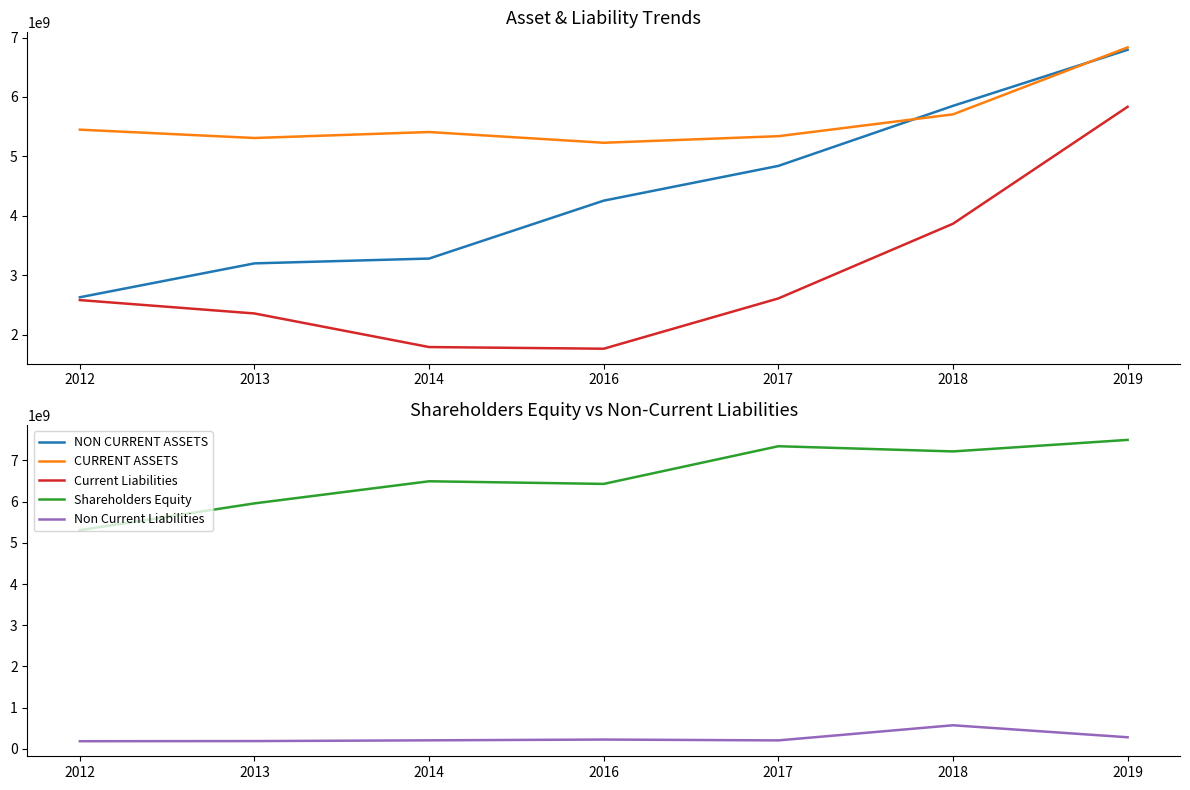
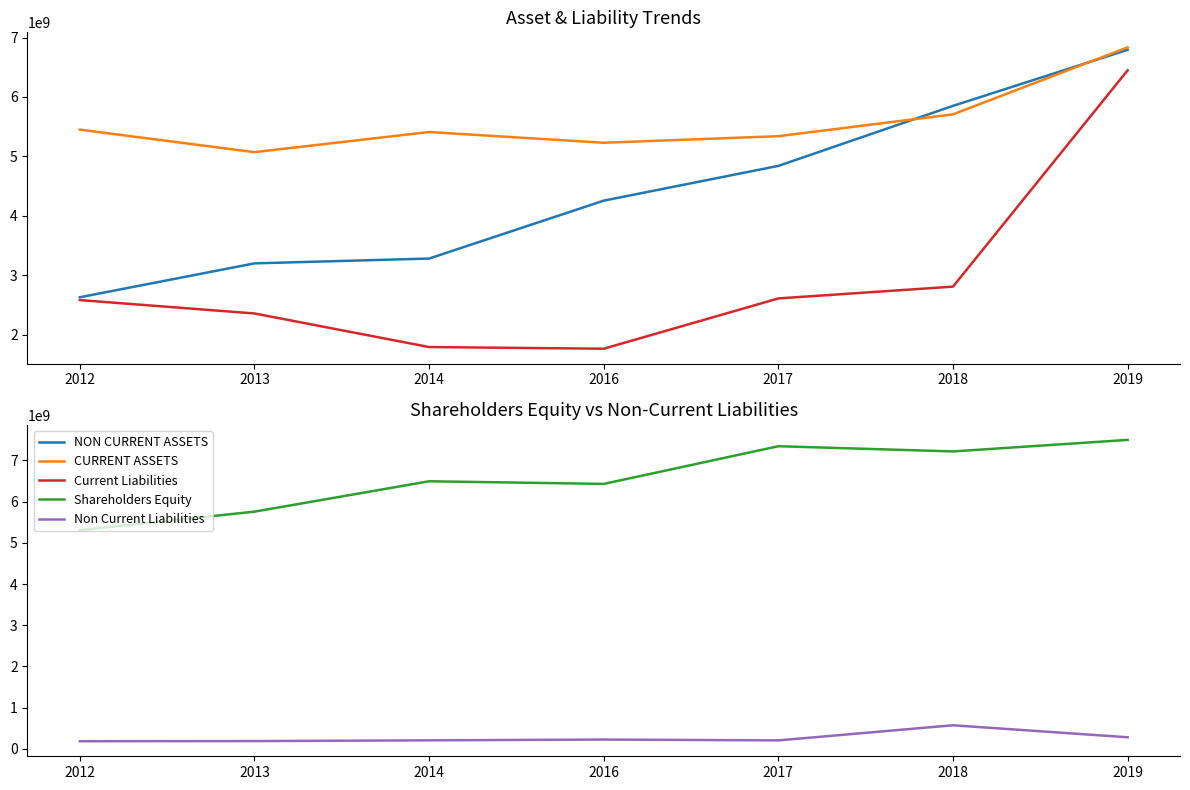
  {
    "Asset & Liability Trends": {
      "NON CURRENT ASSETS": {
        "2012": 2600000000,
        "2013": 3200000000,
        "2014": 3300000000,
        "2016": 4300000000,
        "2017": 4800000000,
        "2018": 5900000000
      },
      "CURRENT ASSETS": {
        "2012": 5500000000,
-       "2013": 5300000000,
+       "2013": 5100000000,
        "2014": 5400000000,
        "2016": 5200000000,
        "2017": 5300000000,
        "2018": 5700000000
      },
      "Current Liabilities": {
        "2012": 2600000000,
        "2013": 2400000000,
        "2014": 1800000000,
        "2016": 1800000000,
        "2017": 2600000000,
-       "2018": 3900000000,
-       "2019": 5800000000
+       "2018": 2800000000,
+       "2019": 6400000000
      }
    },
    "Shareholders Equity vs Non-Current Liabilities": {
      "Shareholders Equity": {
-       "2013": 6000000000,
+       "2013": 5800000000,
        "2014": 6500000000,
        "2016": 6400000000,
        "2017": 7300000000,
        "2018": 7200000000,
        "2019": 7500000000
      },
      "Non Current Liabilities": {
        "2012": 200000000,
        "2013": 200000000,
        "2014": 200000000,
        "2016": 200000000,
        "2017": 200000000,
        "2018": 600000000,
        "2019": 300000000
      }
    }
  }
